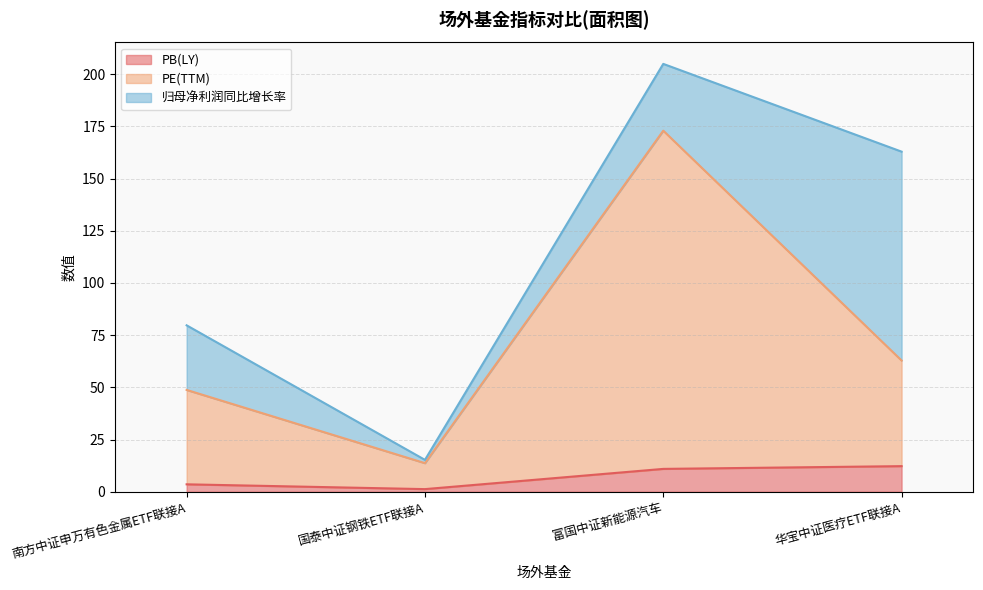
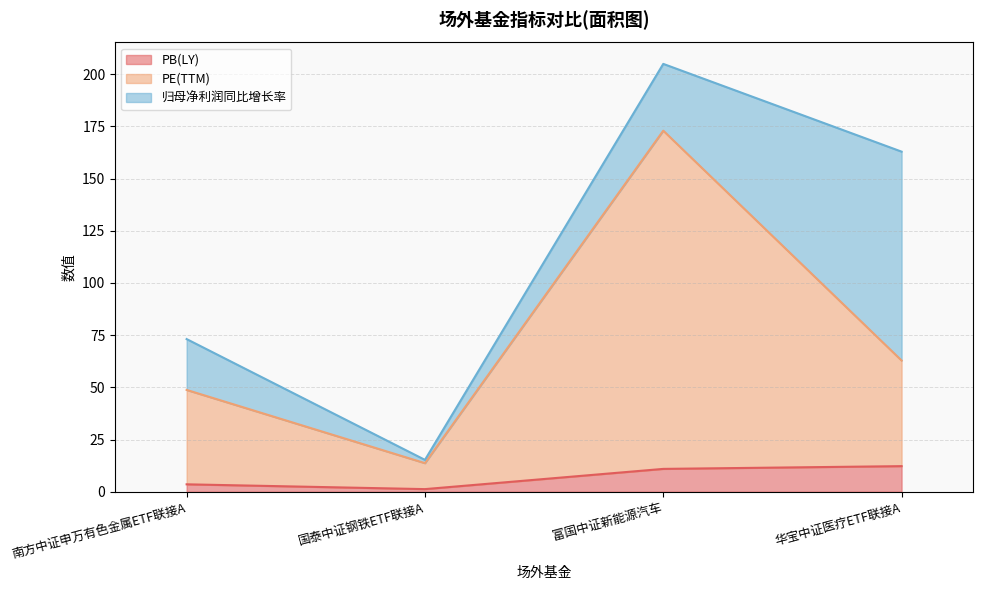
  {
    "归母净利润同比增长率": {
-     "南方中证申万有色金属ETF联接A": 31,
+     "南方中证申万有色金属ETF联接A": 24,
      "国泰中证钢铁ETF联接A": 2,
      "富国中证新能源汽车": 32,
      "华宝中证医疗ETF联接A": 100
    }
  }
